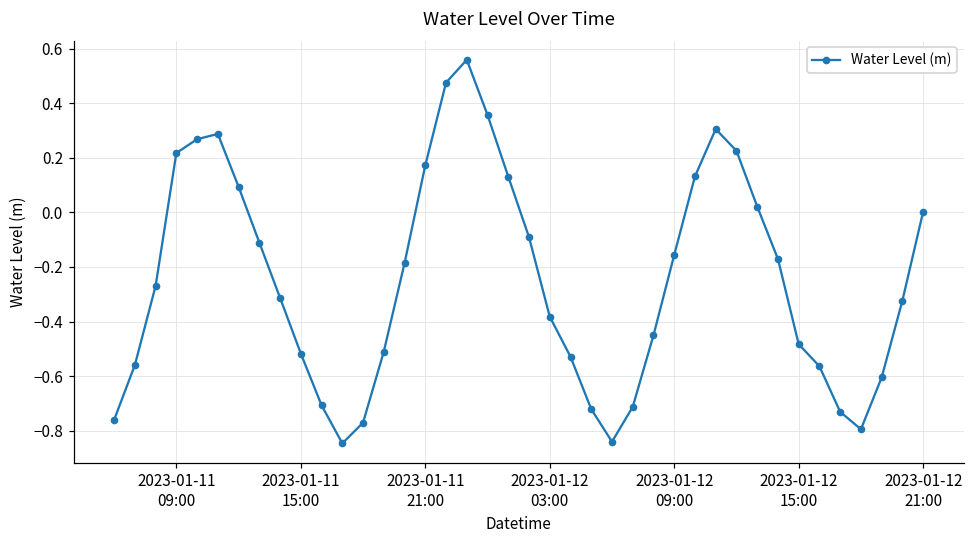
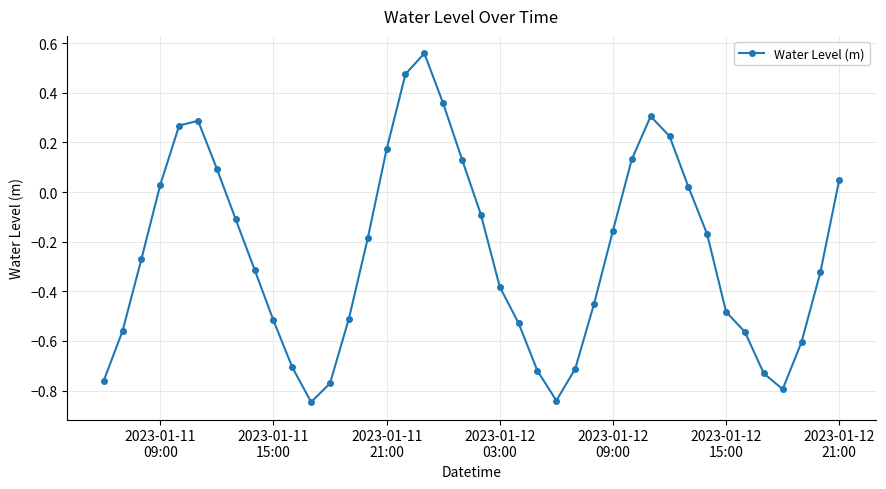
  {
-   "2023-01-11 09:00": 0.22,
+   "2023-01-11 09:00": 0.03,
    "2023-01-11 15:00": -0.52,
    "2023-01-11 21:00": 0.17,
    "2023-01-12 03:00": -0.38,
    "2023-01-12 09:00": -0.16,
    "2023-01-12 15:00": -0.48,
-   "2023-01-12 21:00": 0.00
+   "2023-01-12 21:00": 0.05
  }
